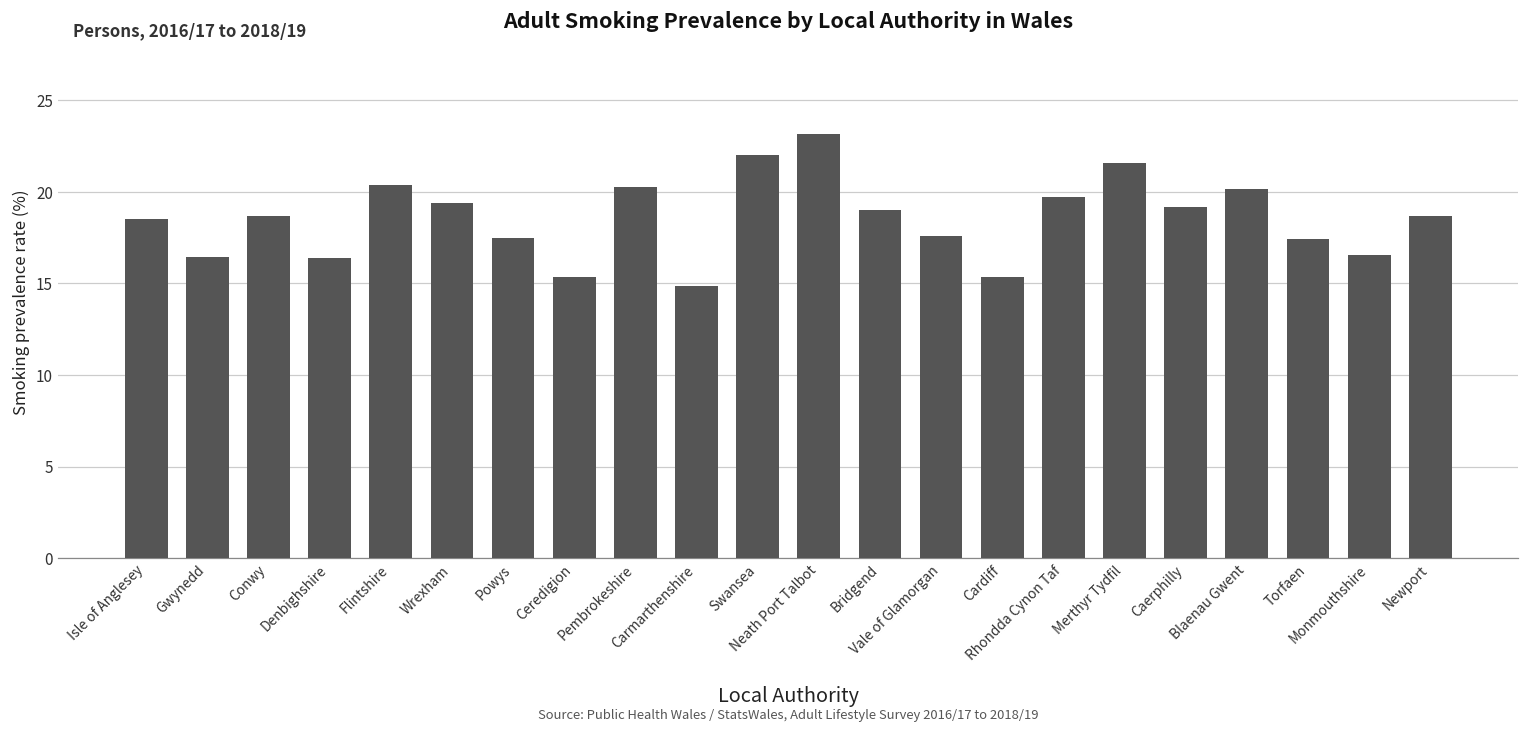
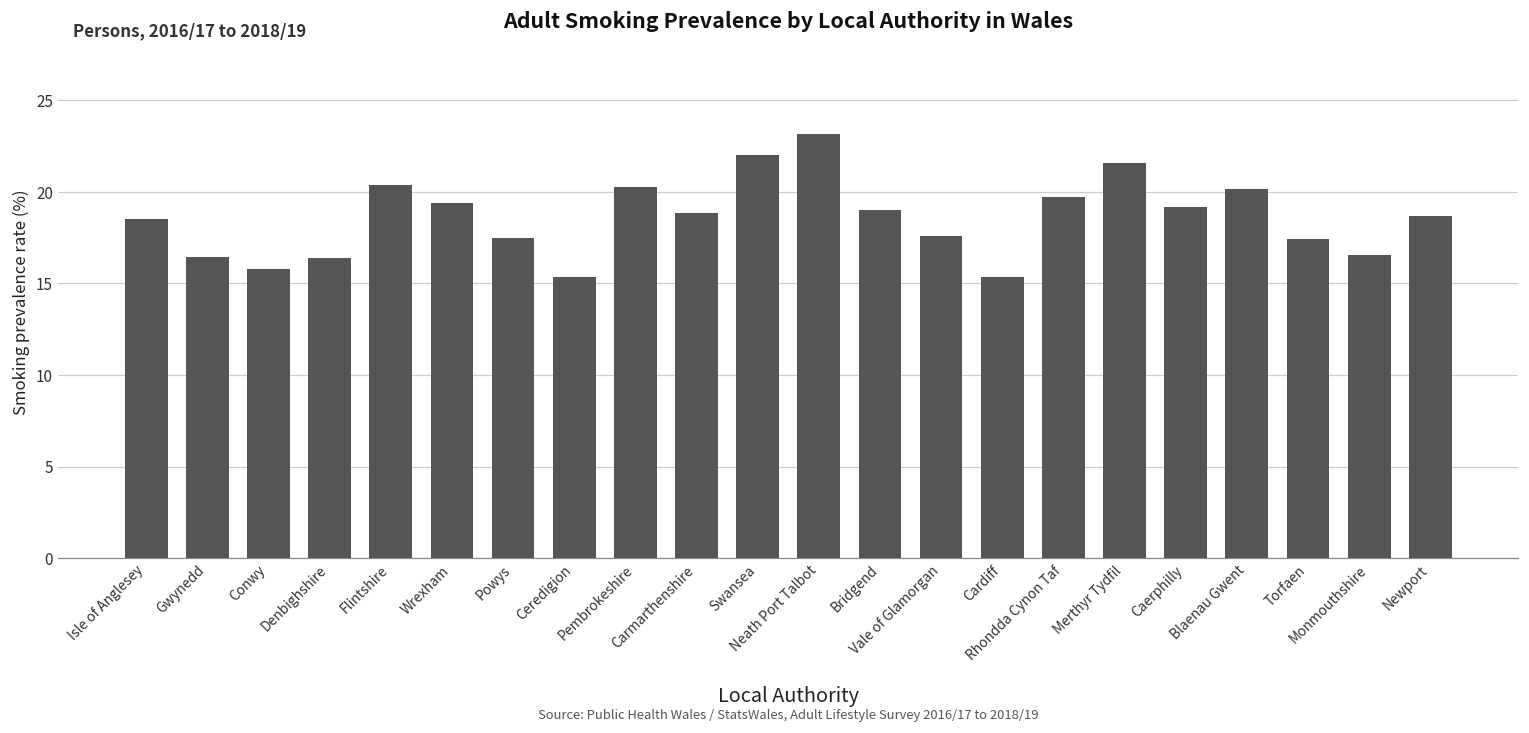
  {
    "Isle of Anglesey": 18.5,
    "Gwynedd": 16.4,
-   "Conwy": 18.7,
+   "Conwy": 15.8,
    "Denbighshire": 16.4,
    "Flintshire": 20.4,
    "Wrexham": 19.4,
    "Powys": 17.5,
    "Ceredigion": 15.4,
    "Pembrokeshire": 20.3,
-   "Carmarthenshire": 14.9,
+   "Carmarthenshire": 18.8,
    "Swansea": 22.0,
    "Neath Port Talbot": 23.2,
    "Bridgend": 19.0,
    "Vale of Glamorgan": 17.6,
    "Cardiff": 15.3,
    "Rhondda Cynon Taf": 19.7,
    "Merthyr Tydfil": 21.6,
    "Caerphilly": 19.2,
    "Blaenau Gwent": 20.2,
    "Torfaen": 17.5,
    "Monmouthshire": 16.5,
    "Newport": 18.7
  }
